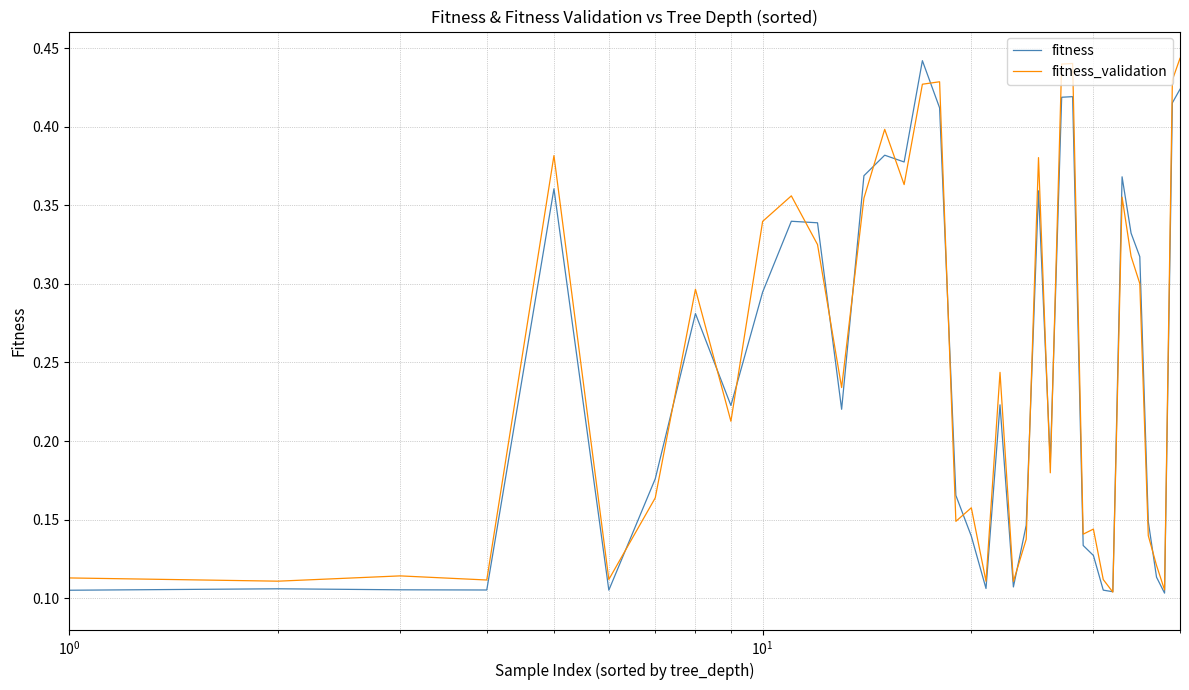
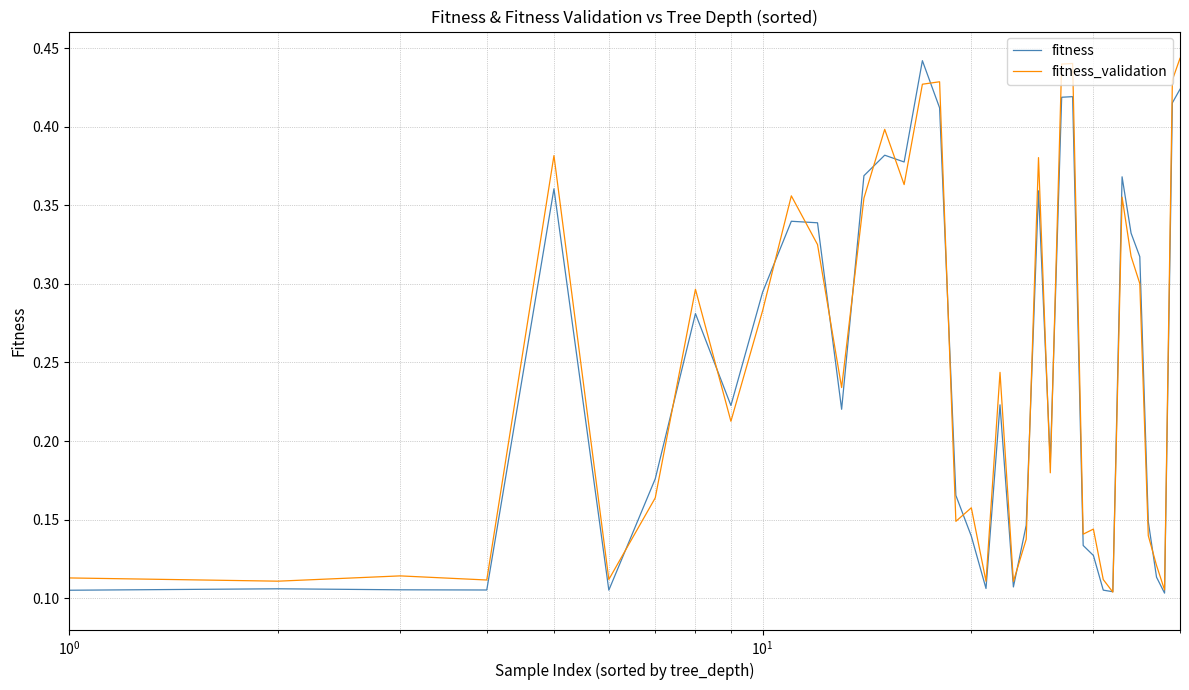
  {
    "fitness": {
      "10^0": 0.105,
      "10^1": 0.295
    },
    "fitness_validation": {
      "10^0": 0.113,
-     "10^1": 0.340
+     "10^1": 0.283
    }
  }
